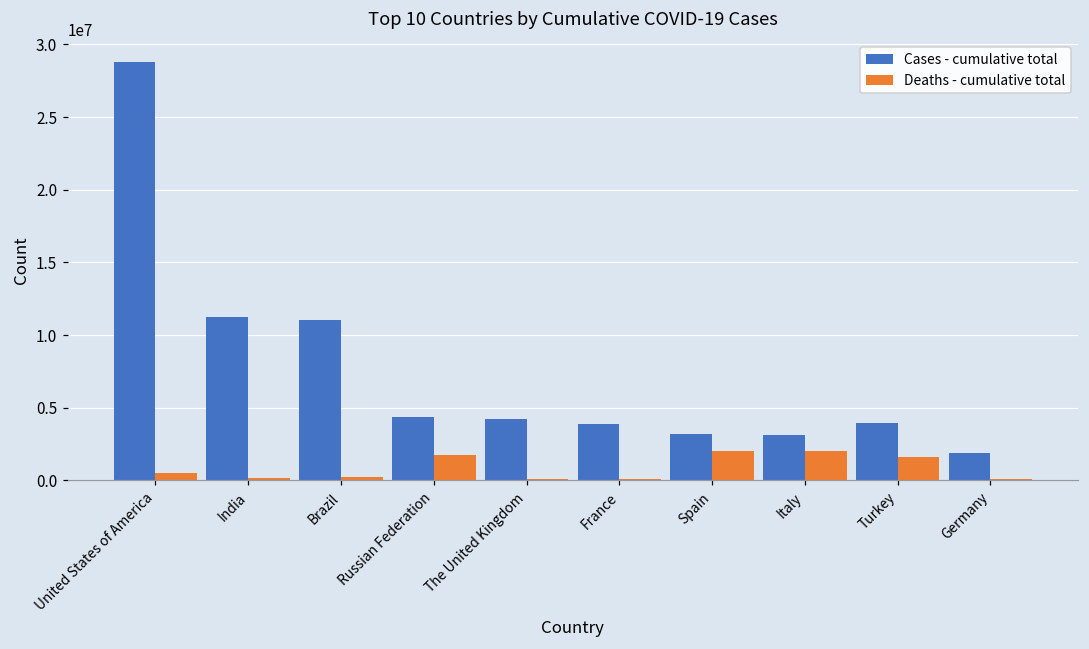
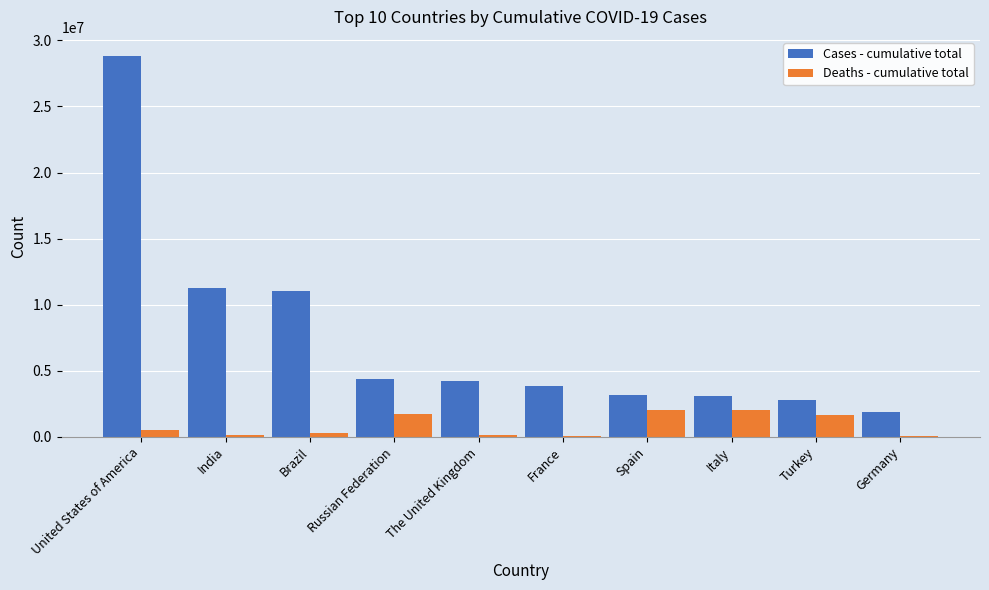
  {
    "Cases - cumulative total": {
      "United States of America": 28800000,
      "India": 11300000,
      "Brazil": 11100000,
      "Russian Federation": 4400000,
      "The United Kingdom": 4200000,
      "France": 3900000,
      "Spain": 3200000,
      "Italy": 3100000,
-     "Turkey": 3900000,
+     "Turkey": 2800000,
      "Germany": 1900000
    },
    "Deaths - cumulative total": {
      "United States of America": 500000,
      "Brazil": 300000,
      "Russian Federation": 1700000,
      "Spain": 2100000,
      "Italy": 2000000,
      "Turkey": 1600000
    }
  }
